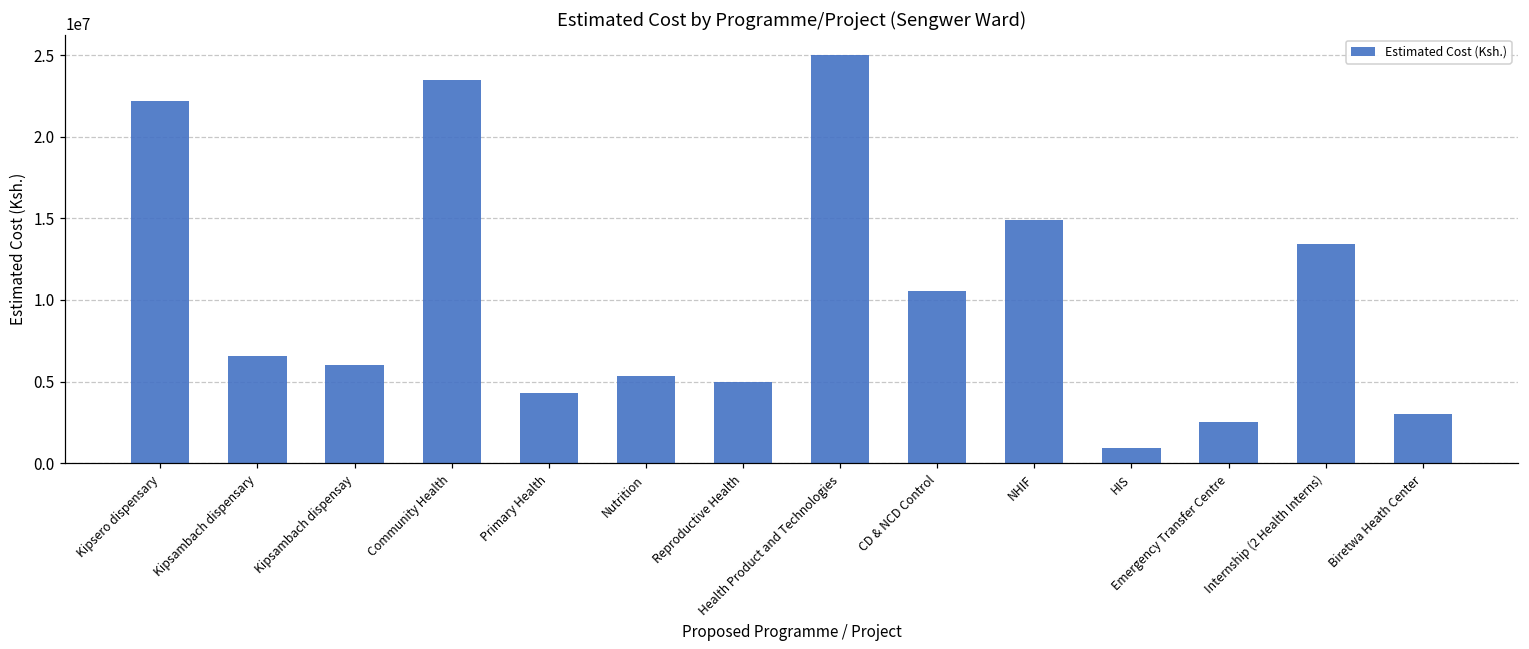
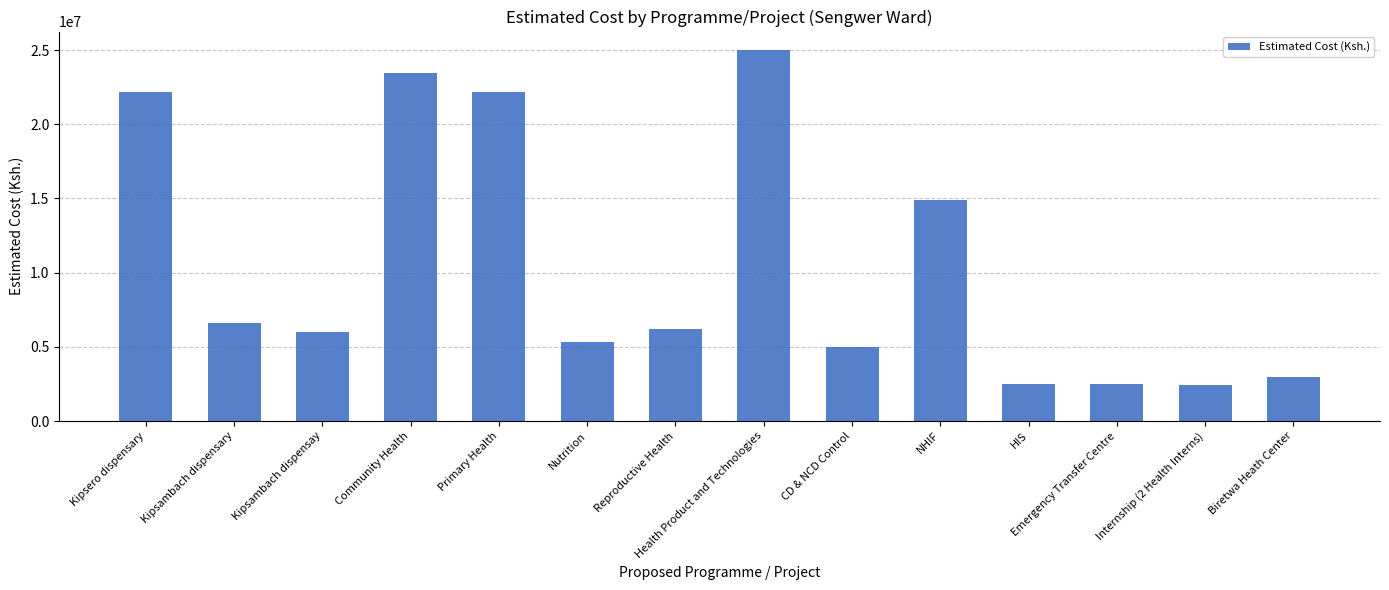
  {
    "Kipsero dispensary": 22200000,
    "Kipsambach dispensary": 6600000,
    "Kipsambach dispensay": 6000000,
    "Community Health": 23500000,
-   "Primary Health": 4300000,
+   "Primary Health": 22200000,
    "Nutrition": 5300000,
-   "Reproductive Health": 5000000,
+   "Reproductive Health": 6200000,
    "Health Product and Technologies": 25000000,
-   "CD & NCD Control": 10500000,
+   "CD & NCD Control": 5000000,
    "NHIF": 14900000,
-   "HIS": 1000000,
+   "HIS": 2500000,
    "Emergency Transfer Centre": 2500000,
-   "Internship (2 Health Interns)": 13500000,
+   "Internship (2 Health Interns)": 2400000,
    "Biretwa Heath Center": 3000000
  }
